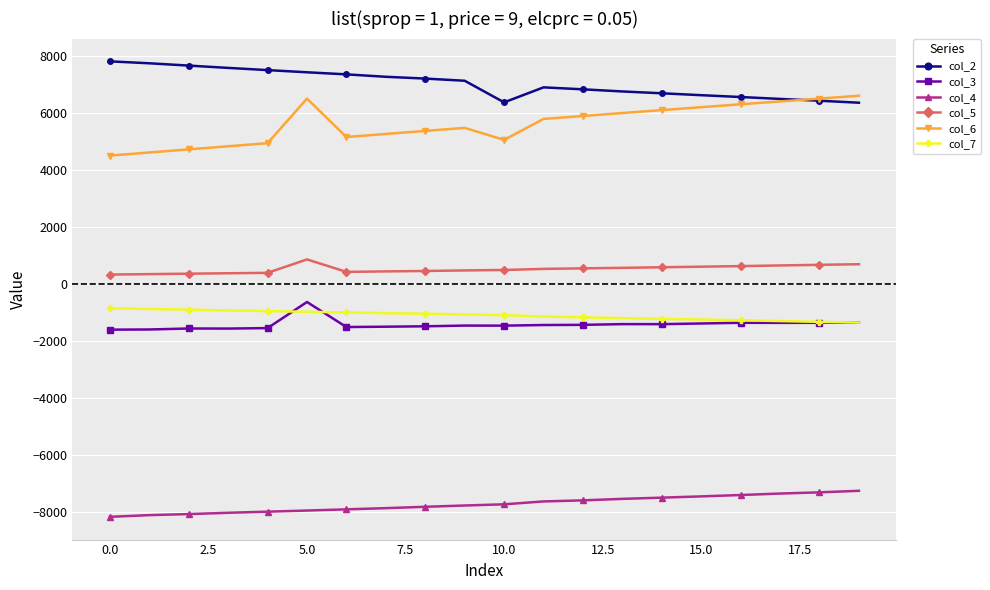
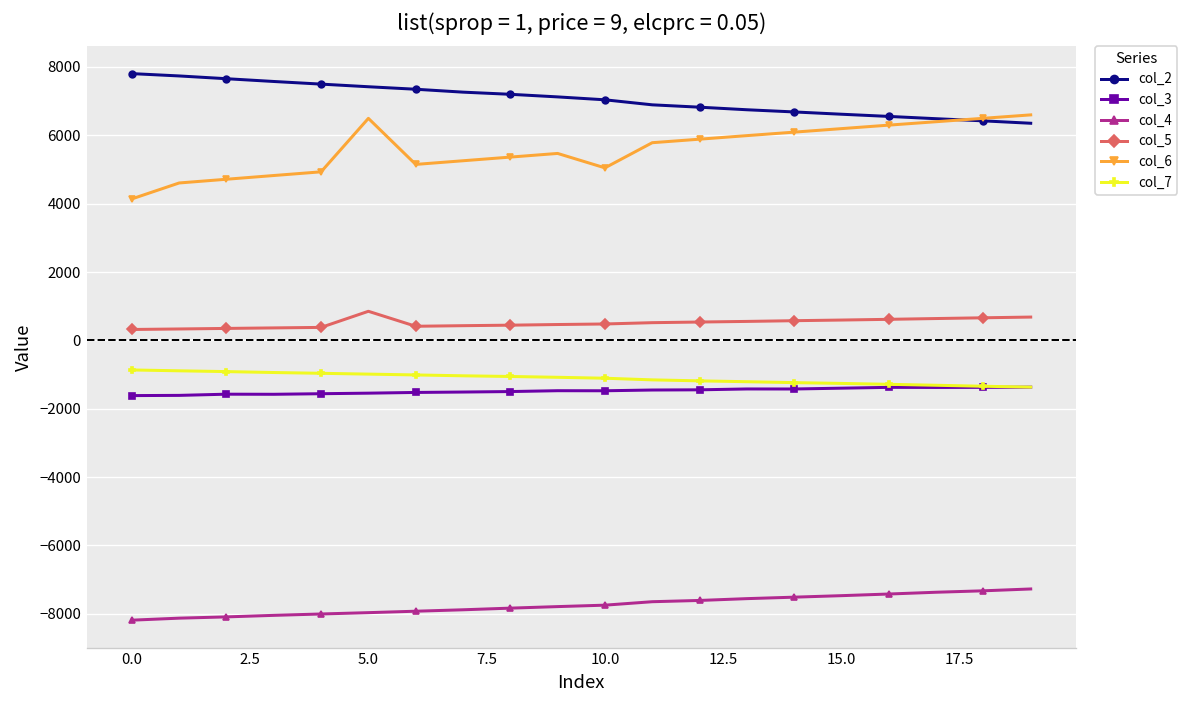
  {
    "col_2": {
      "0.0": 7800,
      "5.0": 7400,
-     "10.0": 6400,
+     "10.0": 7000,
      "15.0": 6600
    },
    "col_3": {
      "0.0": -1600,
-     "5.0": -600,
+     "5.0": -1500,
      "10.0": -1500,
      "15.0": -1400
    },
    "col_4": {
      "0.0": -8200,
      "5.0": -8000,
      "10.0": -7700,
      "15.0": -7500
    },
    "col_5": {
      "0.0": 300,
      "5.0": 900,
      "10.0": 500,
      "15.0": 600
    },
    "col_6": {
-     "0.0": 4500,
+     "0.0": 4100,
      "5.0": 6500,
      "10.0": 5000,
      "15.0": 6200
    },
    "col_7": {
      "0.0": -900,
      "5.0": -1000,
      "10.0": -1100,
      "15.0": -1300
    }
  }
